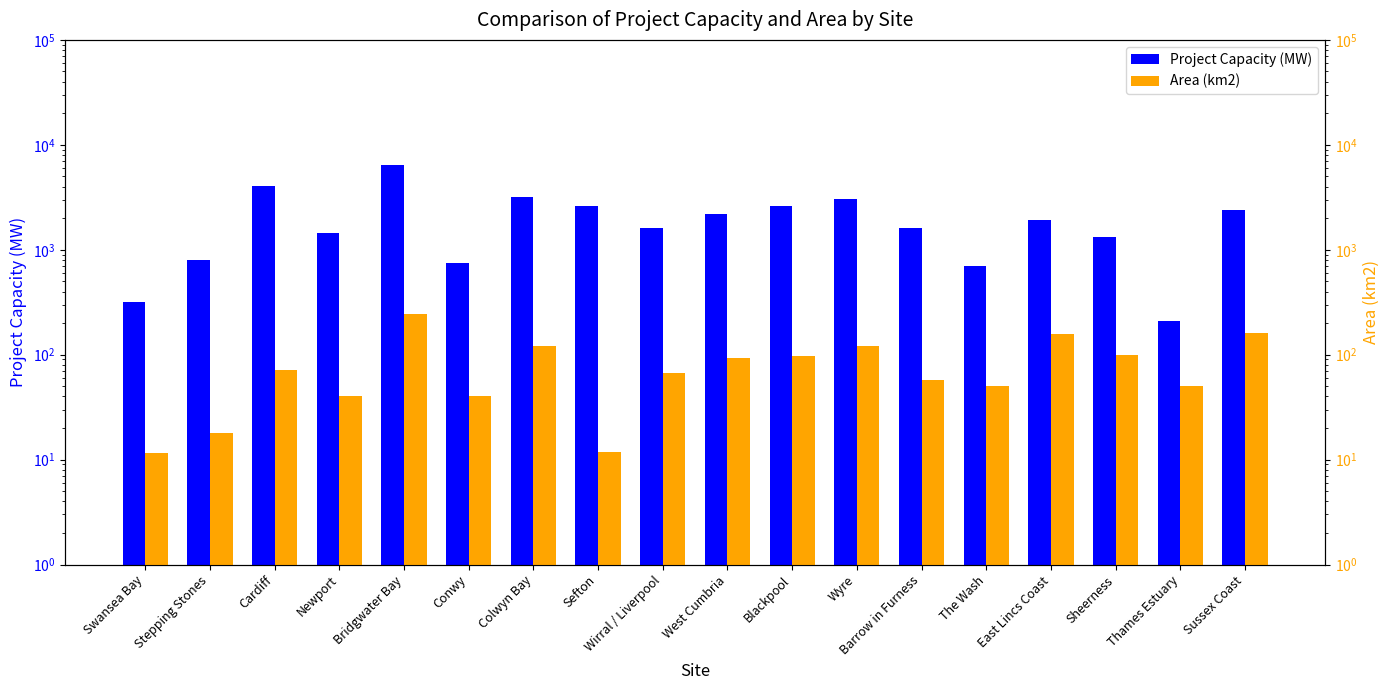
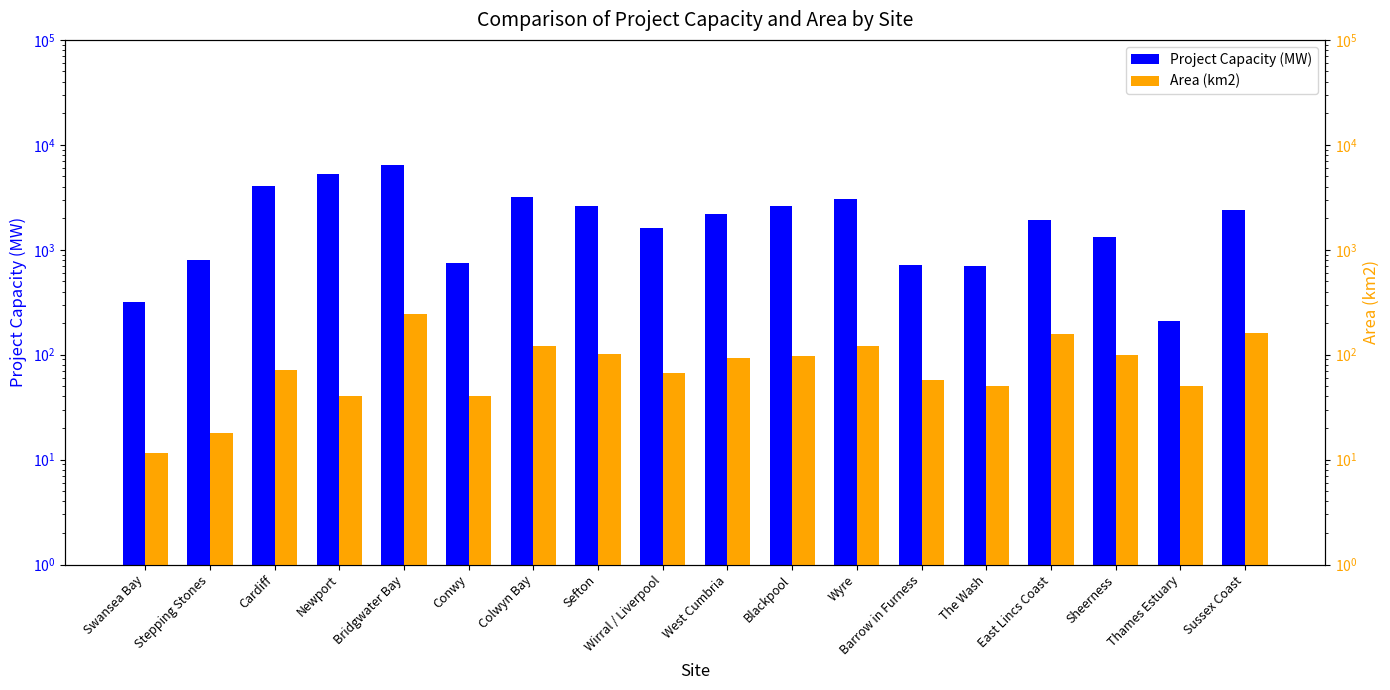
  {
    "Project Capacity (MW)": {
      "Swansea Bay": 320,
      "Stepping Stones": 800,
      "Cardiff": 4000,
-     "Newport": 1400,
+     "Newport": 5000,
      "Bridgwater Bay": 6000,
      "Conwy": 700,
      "Colwyn Bay": 3200,
      "Sefton": 2600,
      "Wirral / Liverpool": 1600,
      "West Cumbria": 2200,
      "Blackpool": 2600,
      "Wyre": 3000,
-     "Barrow in Furness": 1600,
+     "Barrow in Furness": 700,
      "The Wash": 700,
      "East Lincs Coast": 1900,
      "Sheerness": 1300,
      "Thames Estuary": 210,
      "Sussex Coast": 2400
    },
    "Area (km2)": {
      "Swansea Bay": 12,
      "Stepping Stones": 18,
      "Cardiff": 70,
      "Newport": 40,
      "Bridgwater Bay": 240,
      "Conwy": 40,
      "Colwyn Bay": 120,
-     "Sefton": 12,
+     "Sefton": 100,
      "Wirral / Liverpool": 70,
      "West Cumbria": 90,
      "Blackpool": 100,
      "Wyre": 120,
      "Barrow in Furness": 60,
      "The Wash": 50,
      "East Lincs Coast": 160,
      "Sheerness": 100,
      "Thames Estuary": 50,
      "Sussex Coast": 160
    }
  }
